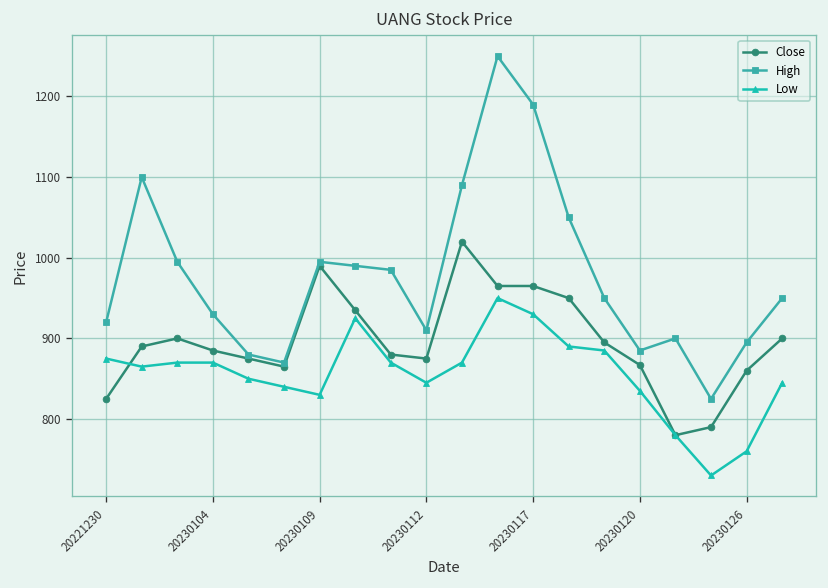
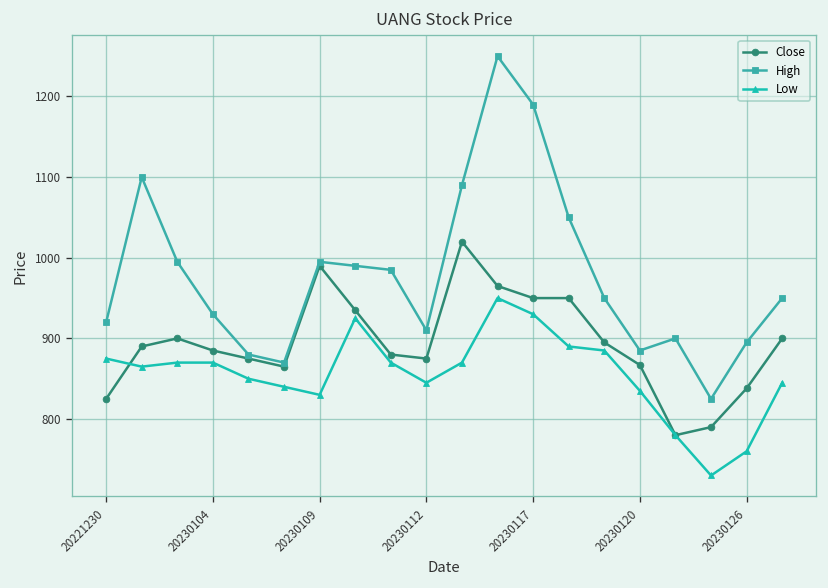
  {
    "Close": {
      "20221230": 830,
      "20230104": 890,
      "20230109": 990,
      "20230112": 880,
-     "20230117": 970,
+     "20230117": 950,
      "20230120": 870,
-     "20230126": 860
+     "20230126": 840
    }
  }
